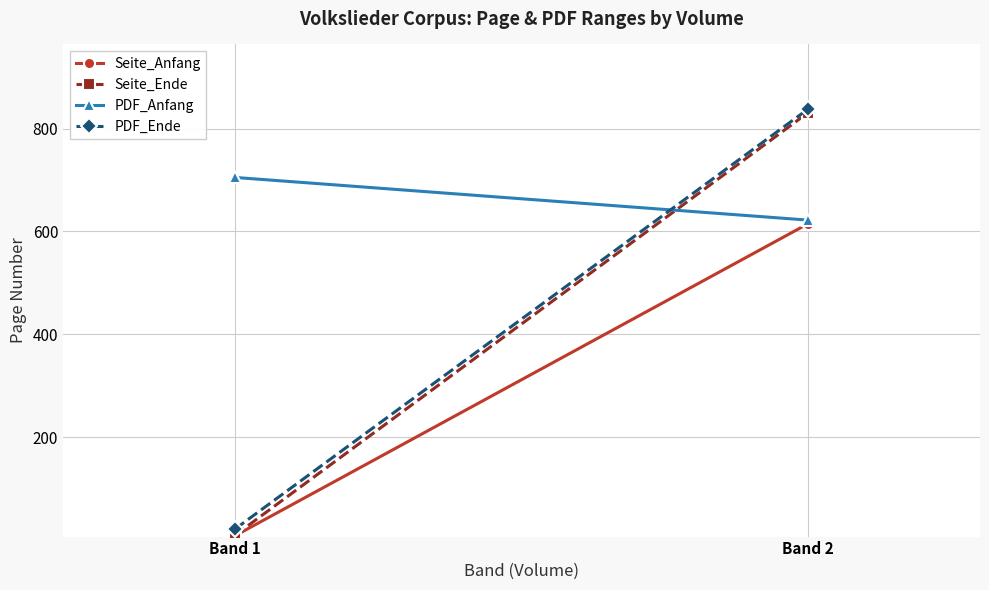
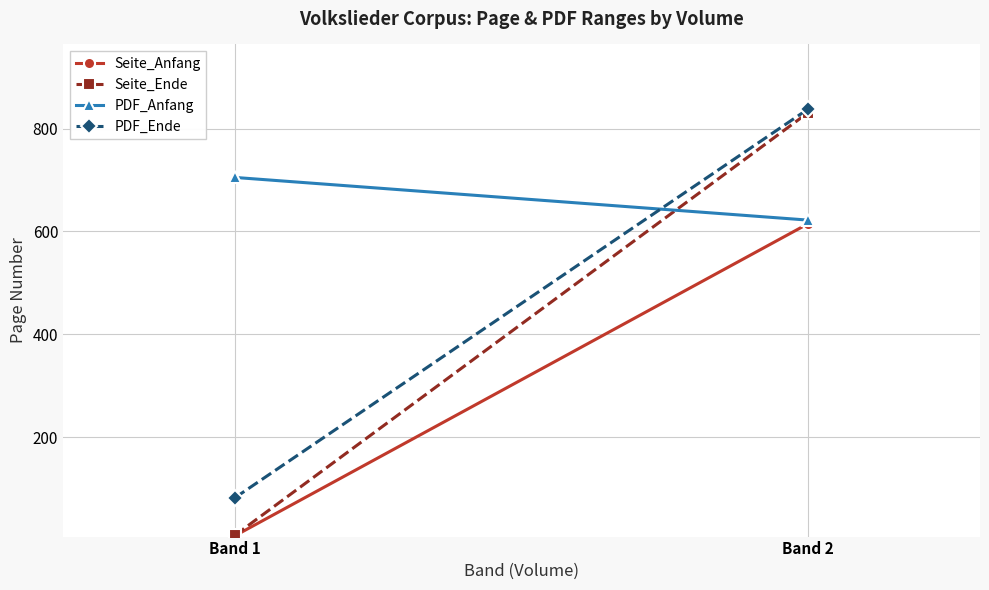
  {
    "PDF_Anfang": {
      "Band 1": 710,
      "Band 2": 620
    },
    "PDF_Ende": {
-     "Band 1": 20,
+     "Band 1": 80,
      "Band 2": 840
    }
  }
